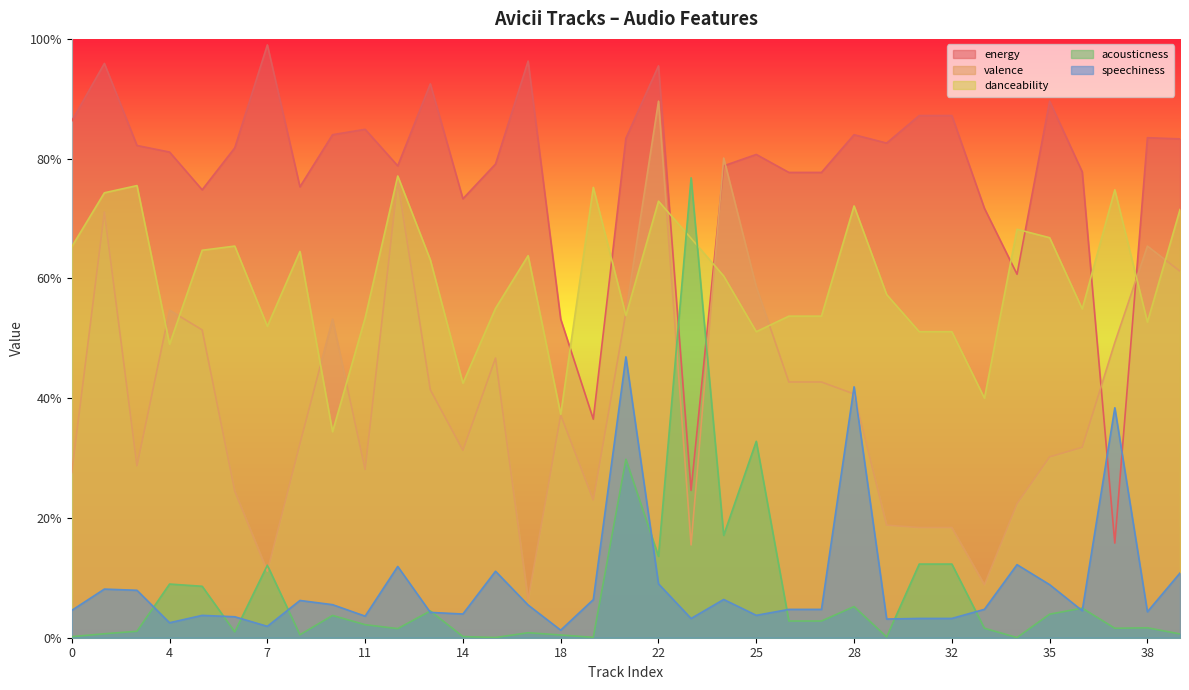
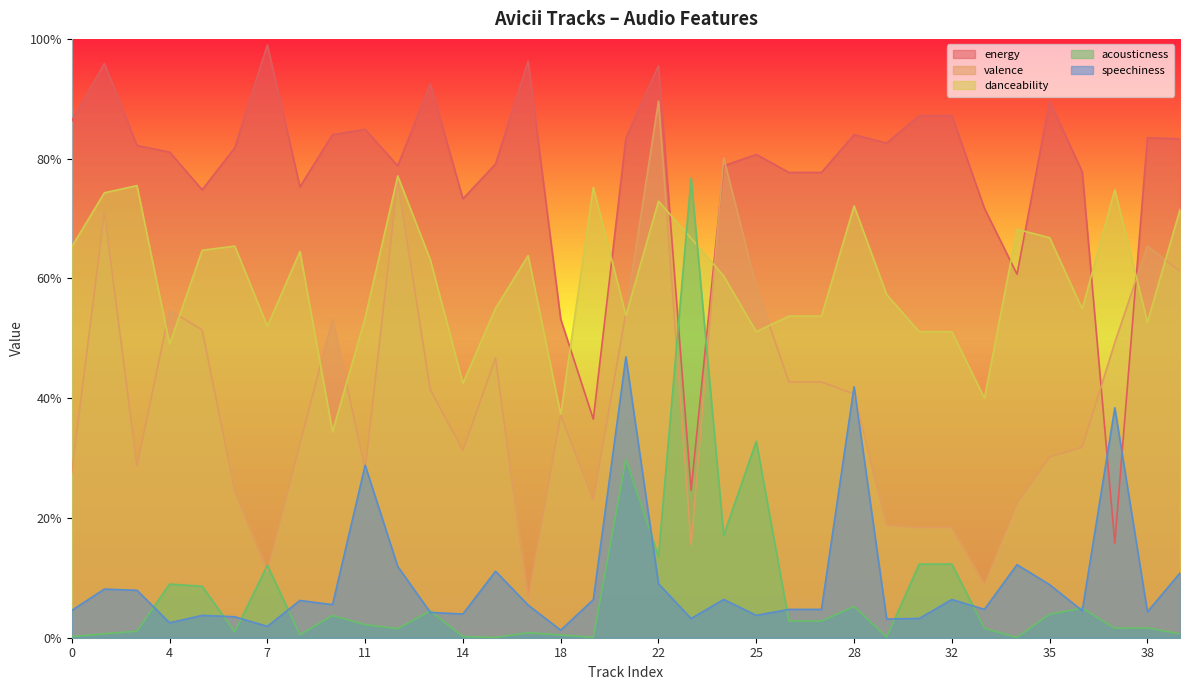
  {
    "acousticness": {
      "0": "0%",
      "4": "9%",
      "7": "12%",
      "11": "2%",
      "14": "0%",
      "18": "0%",
      "22": "14%",
      "25": "33%",
      "28": "5%",
      "32": "12%",
      "35": "4%",
      "38": "2%"
    },
    "speechiness": {
      "0": "5%",
      "4": "3%",
      "7": "2%",
-     "11": "4%",
+     "11": "29%",
      "14": "4%",
      "18": "1%",
      "22": "9%",
      "25": "4%",
      "28": "42%",
-     "32": "3%",
+     "32": "6%",
      "35": "9%",
      "38": "4%"
    }
  }
